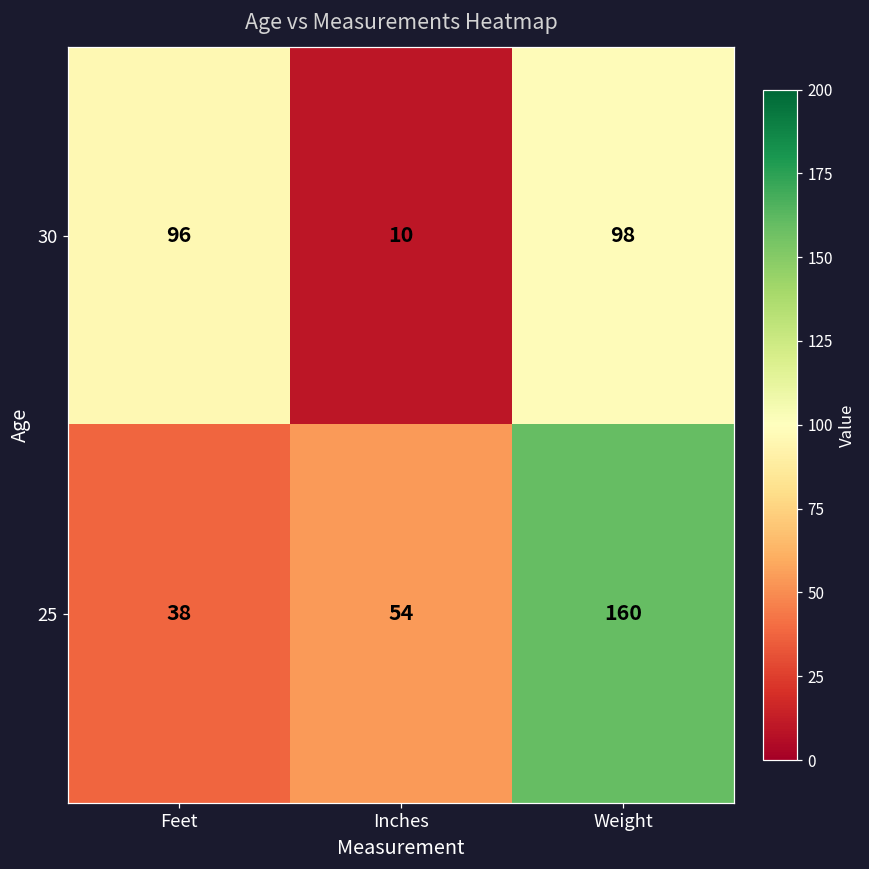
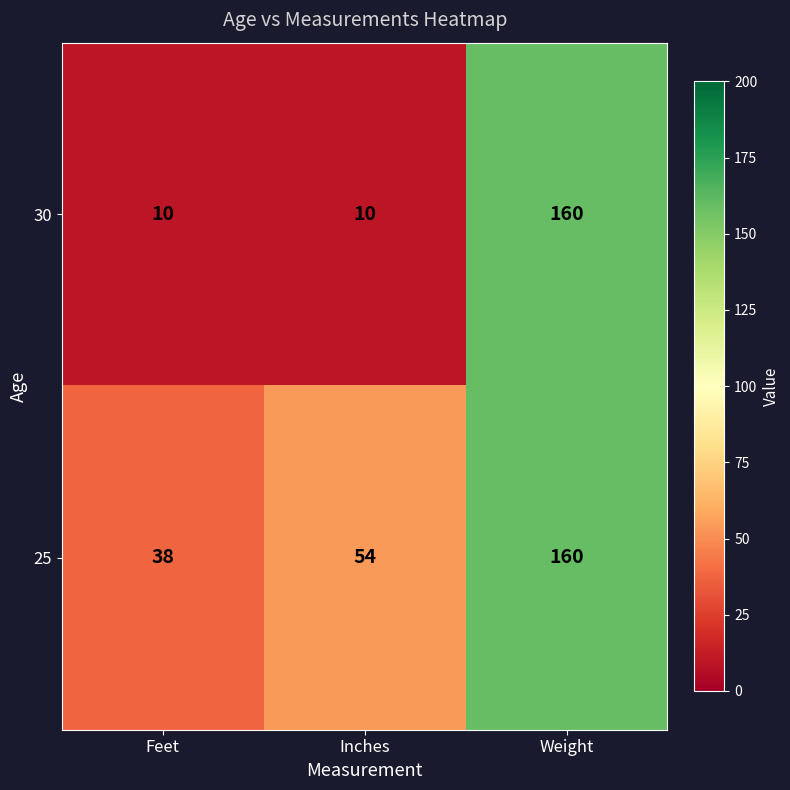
  {
    "30": {
-     "Feet": 96,
+     "Feet": 10,
      "Inches": 10,
-     "Weight": 98
+     "Weight": 160
    },
    "25": {
      "Feet": 38,
      "Inches": 54,
      "Weight": 160
    }
  }
